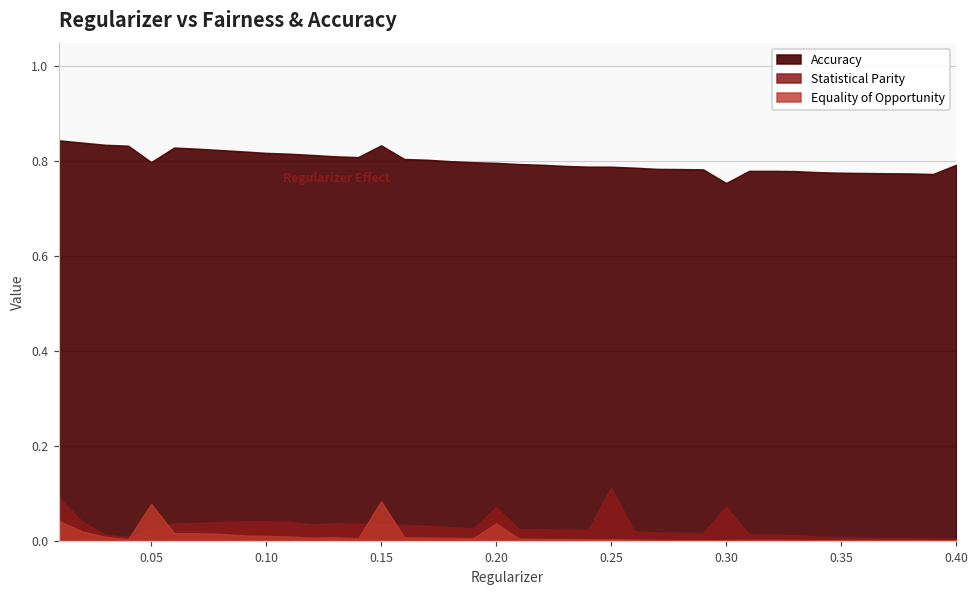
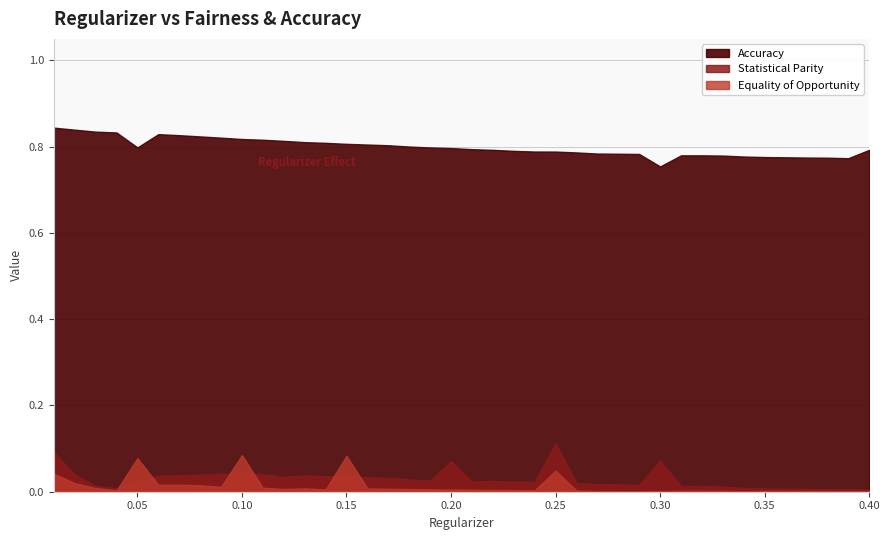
  {
    "Accuracy": {
      "0.05": 0.80,
      "0.10": 0.82,
-     "0.15": 0.83,
+     "0.15": 0.81,
      "0.20": 0.80,
      "0.25": 0.79,
      "0.30": 0.75,
      "0.35": 0.78,
      "0.40": 0.79
    },
    "Statistical Parity": {
      "0.05": 0.02,
      "0.10": 0.04,
      "0.15": 0.04,
      "0.20": 0.07,
      "0.25": 0.11,
      "0.30": 0.07
    },
    "Equality of Opportunity": {
      "0.05": 0.08,
-     "0.10": 0.01,
+     "0.10": 0.08,
      "0.15": 0.08,
-     "0.20": 0.04,
-     "0.25": 0.00
+     "0.20": 0.00,
+     "0.25": 0.05
    }
  }
